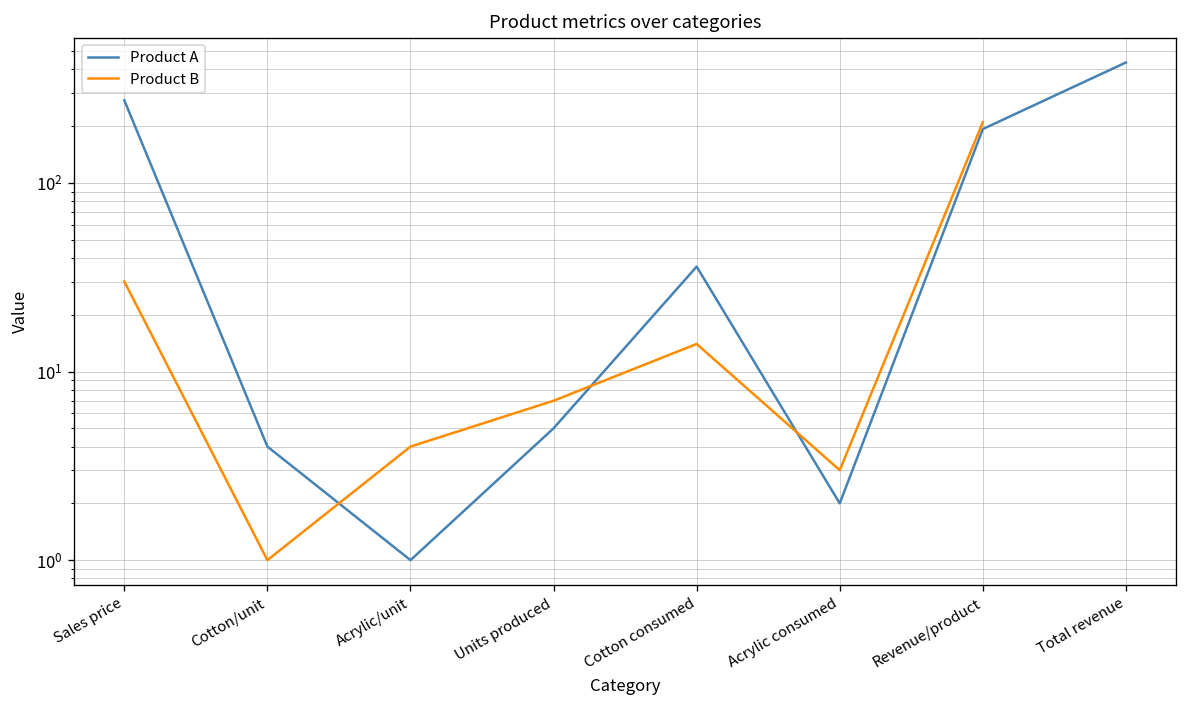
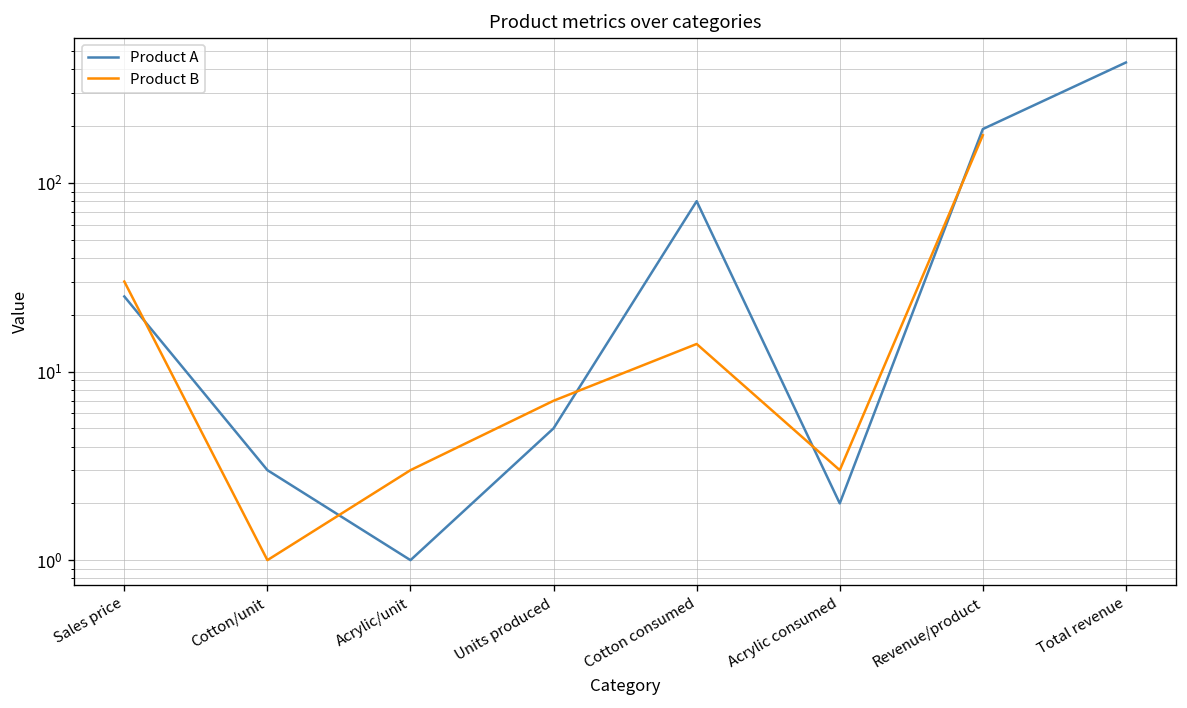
  {
    "Product A": {
-     "Sales price": 270,
-     "Cotton/unit": 4,
+     "Sales price": 25,
+     "Cotton/unit": 3,
      "Acrylic/unit": 1,
      "Units produced": 5,
-     "Cotton consumed": 36,
+     "Cotton consumed": 80,
      "Acrylic consumed": 2,
      "Revenue/product": 190,
      "Total revenue": 440
    },
    "Product B": {
      "Sales price": 30,
      "Cotton/unit": 1,
-     "Acrylic/unit": 4,
+     "Acrylic/unit": 3,
      "Units produced": 7,
      "Cotton consumed": 14,
      "Acrylic consumed": 3,
-     "Revenue/product": 210
+     "Revenue/product": 180
    }
  }
